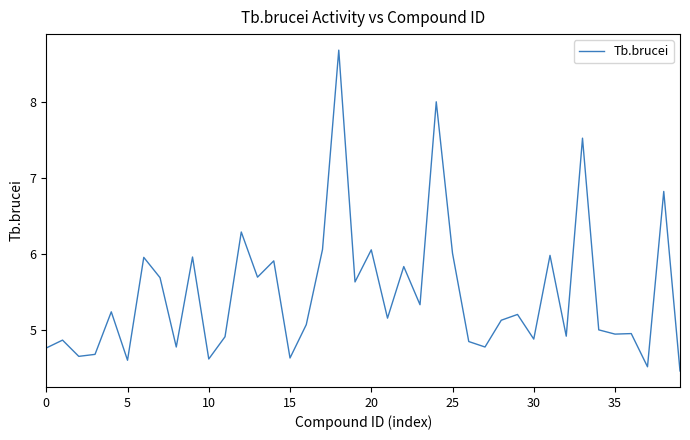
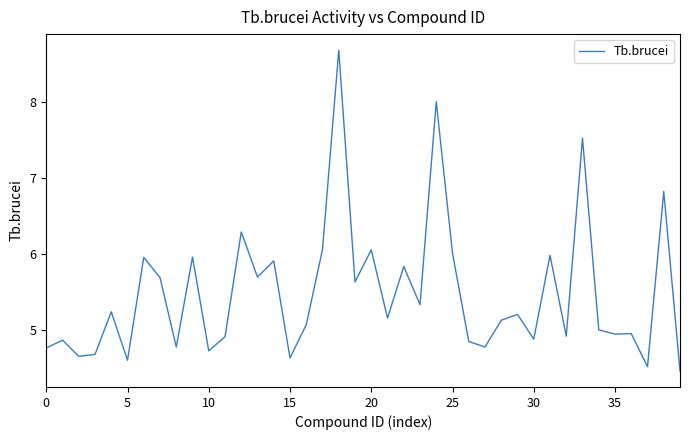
  {
    "0": 4.8,
    "5": 4.6,
-   "10": 4.6,
+   "10": 4.7,
    "15": 4.6,
    "20": 6.1,
    "25": 6.0,
    "30": 4.9,
    "35": 5.0
  }
